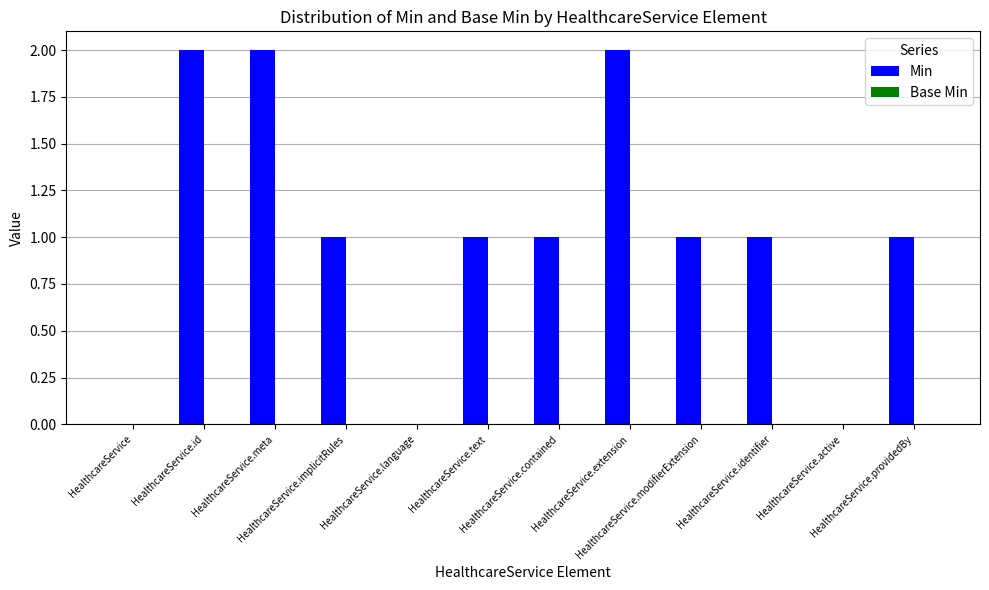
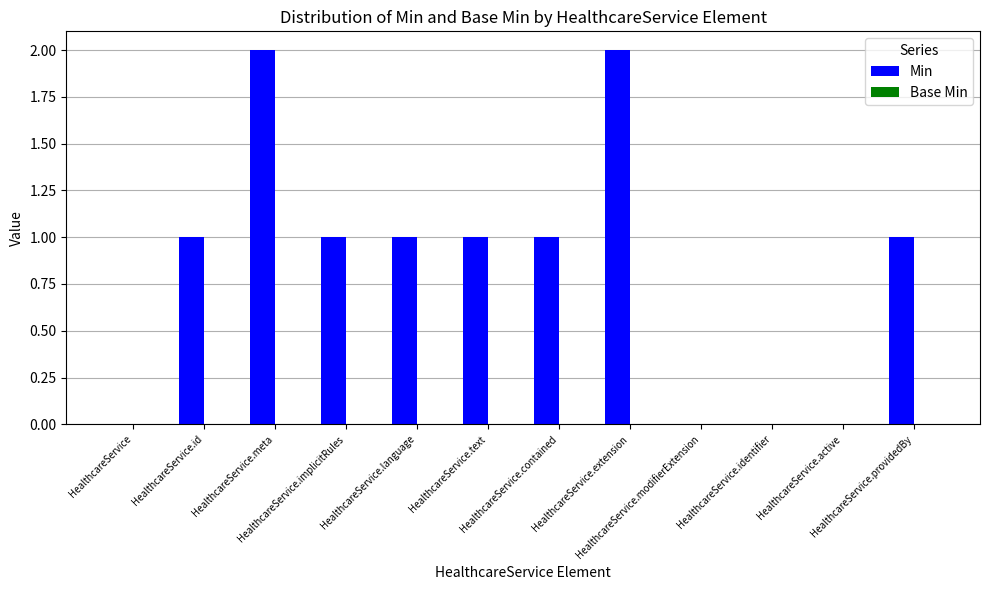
  {
    "Min": {
      "HealthcareService": 0,
-     "HealthcareService.id": 2,
+     "HealthcareService.id": 1,
      "HealthcareService.meta": 2,
      "HealthcareService.implicitRules": 1,
-     "HealthcareService.language": 0,
+     "HealthcareService.language": 1,
      "HealthcareService.text": 1,
      "HealthcareService.contained": 1,
      "HealthcareService.extension": 2,
-     "HealthcareService.modifierExtension": 1,
-     "HealthcareService.identifier": 1,
+     "HealthcareService.modifierExtension": 0,
+     "HealthcareService.identifier": 0,
      "HealthcareService.active": 0,
      "HealthcareService.providedBy": 1
    },
    "Base Min": {
      "HealthcareService": 0,
      "HealthcareService.id": 0,
      "HealthcareService.meta": 0,
      "HealthcareService.implicitRules": 0,
      "HealthcareService.language": 0,
      "HealthcareService.text": 0,
      "HealthcareService.contained": 0,
      "HealthcareService.extension": 0,
      "HealthcareService.modifierExtension": 0,
      "HealthcareService.identifier": 0,
      "HealthcareService.active": 0,
      "HealthcareService.providedBy": 0
    }
  }
